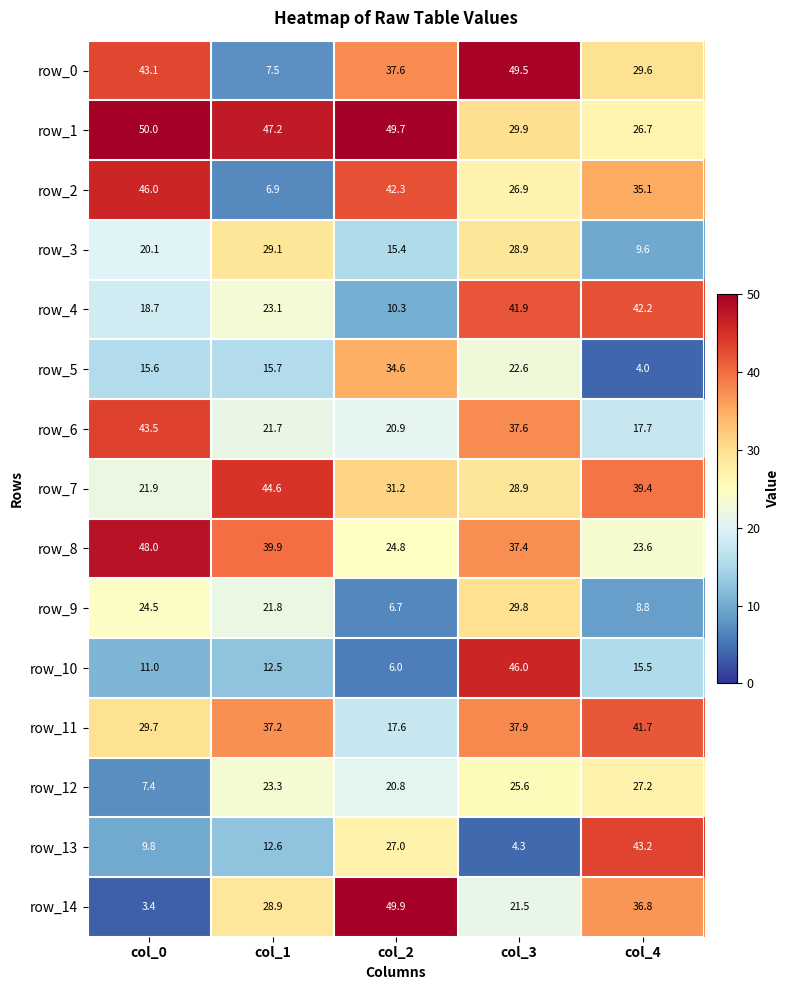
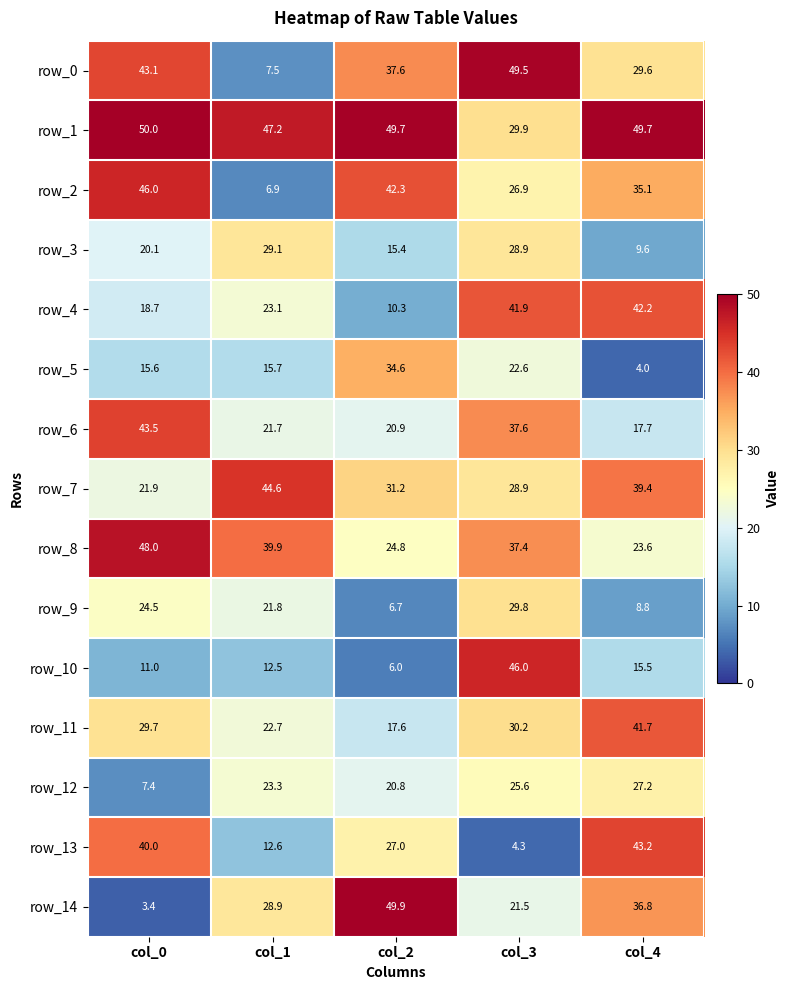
  {
    "row_0": {
      "col_0": 43.1,
      "col_1": 7.5,
      "col_2": 37.6,
      "col_3": 49.5,
      "col_4": 29.6
    },
    "row_1": {
      "col_0": 50.0,
      "col_1": 47.2,
      "col_2": 49.7,
      "col_3": 29.9,
-     "col_4": 26.7
+     "col_4": 49.7
    },
    "row_2": {
      "col_0": 46.0,
      "col_1": 6.9,
      "col_2": 42.3,
      "col_3": 26.9,
      "col_4": 35.1
    },
    "row_3": {
      "col_0": 20.1,
      "col_1": 29.1,
      "col_2": 15.4,
      "col_3": 28.9,
      "col_4": 9.6
    },
    "row_4": {
      "col_0": 18.7,
      "col_1": 23.1,
      "col_2": 10.3,
      "col_3": 41.9,
      "col_4": 42.2
    },
    "row_5": {
      "col_0": 15.6,
      "col_1": 15.7,
      "col_2": 34.6,
      "col_3": 22.6,
      "col_4": 4.0
    },
    "row_6": {
      "col_0": 43.5,
      "col_1": 21.7,
      "col_2": 20.9,
      "col_3": 37.6,
      "col_4": 17.7
    },
    "row_7": {
      "col_0": 21.9,
      "col_1": 44.6,
      "col_2": 31.2,
      "col_3": 28.9,
      "col_4": 39.4
    },
    "row_8": {
      "col_0": 48.0,
      "col_1": 39.9,
      "col_2": 24.8,
      "col_3": 37.4,
      "col_4": 23.6
    },
    "row_9": {
      "col_0": 24.5,
      "col_1": 21.8,
      "col_2": 6.7,
      "col_3": 29.8,
      "col_4": 8.8
    },
    "row_10": {
      "col_0": 11.0,
      "col_1": 12.5,
      "col_2": 6.0,
      "col_3": 46.0,
      "col_4": 15.5
    },
    "row_11": {
      "col_0": 29.7,
-     "col_1": 37.2,
+     "col_1": 22.7,
      "col_2": 17.6,
-     "col_3": 37.9,
+     "col_3": 30.2,
      "col_4": 41.7
    },
    "row_12": {
      "col_0": 7.4,
      "col_1": 23.3,
      "col_2": 20.8,
      "col_3": 25.6,
      "col_4": 27.2
    },
    "row_13": {
-     "col_0": 9.8,
+     "col_0": 40.0,
      "col_1": 12.6,
      "col_2": 27.0,
      "col_3": 4.3,
      "col_4": 43.2
    },
    "row_14": {
      "col_0": 3.4,
      "col_1": 28.9,
      "col_2": 49.9,
      "col_3": 21.5,
      "col_4": 36.8
    }
  }
